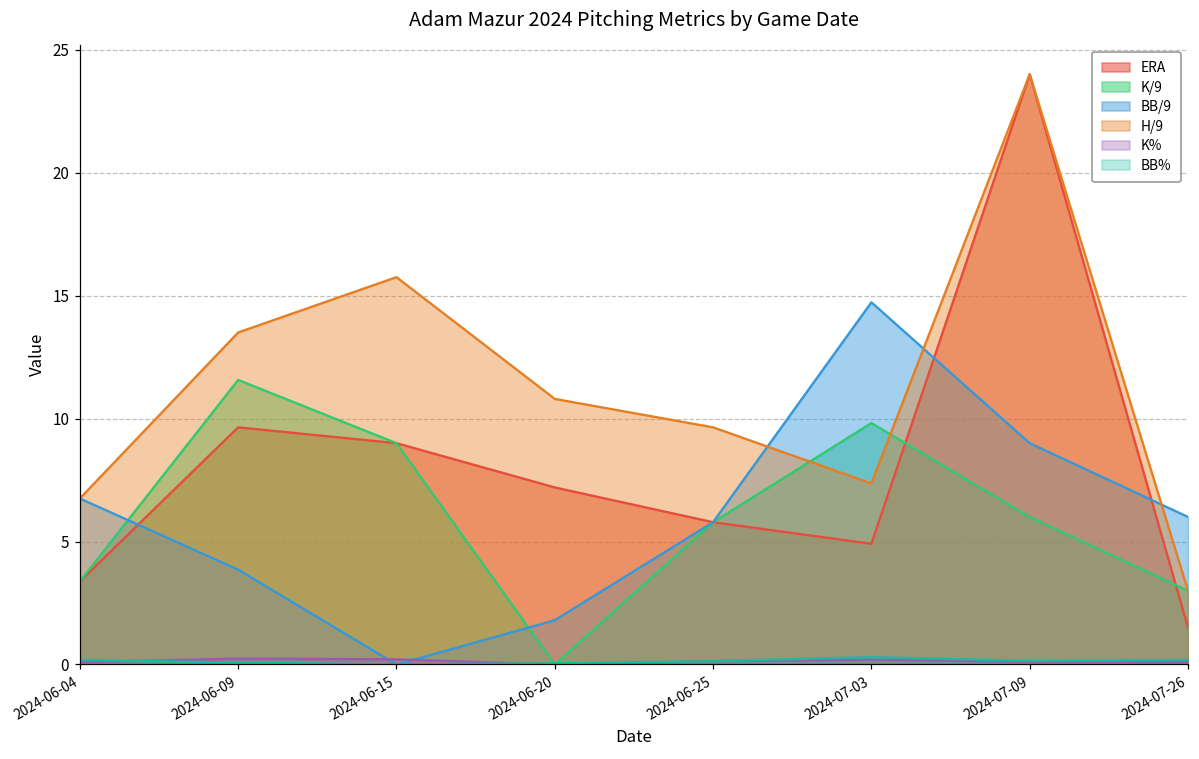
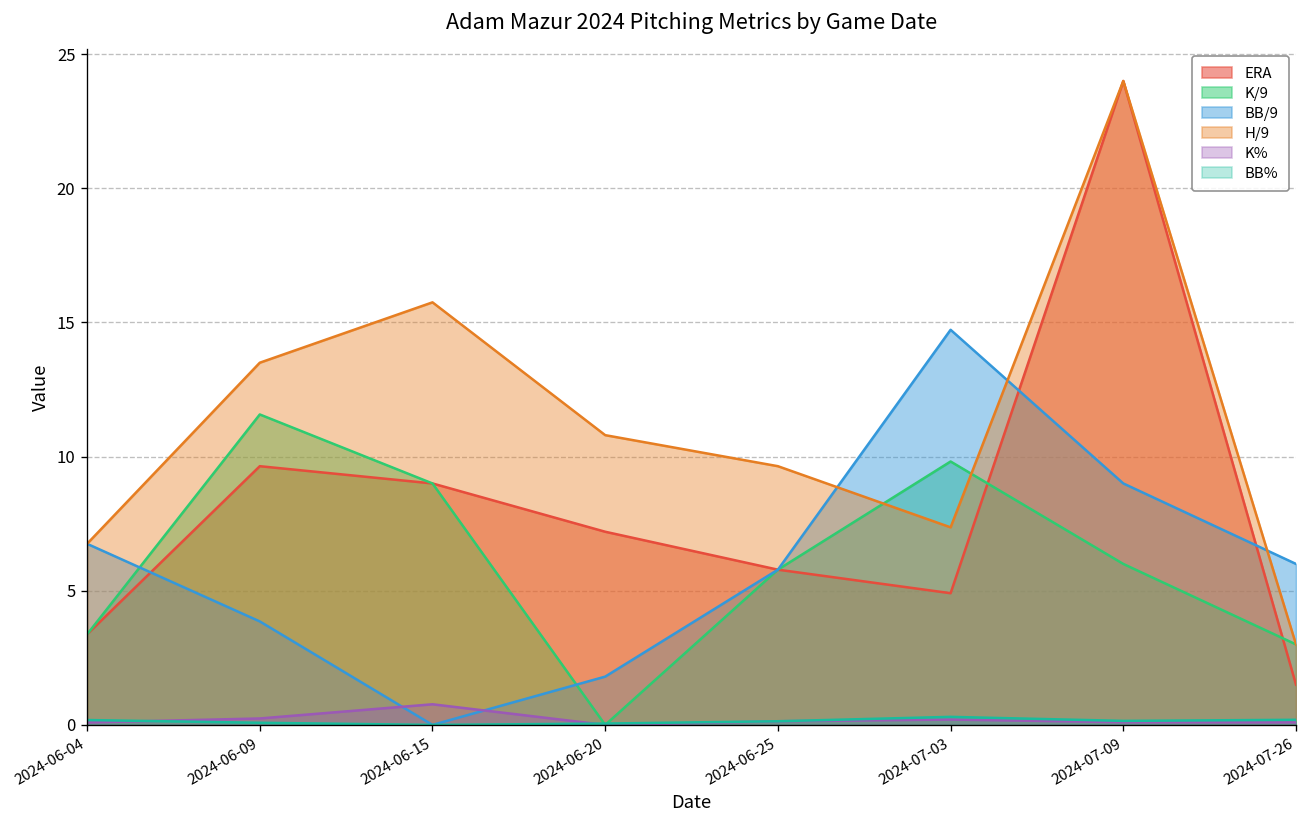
  {
    "K%": {
      "2024-06-09": 0.2,
-     "2024-06-15": 0.2
+     "2024-06-15": 0.8
    }
  }
